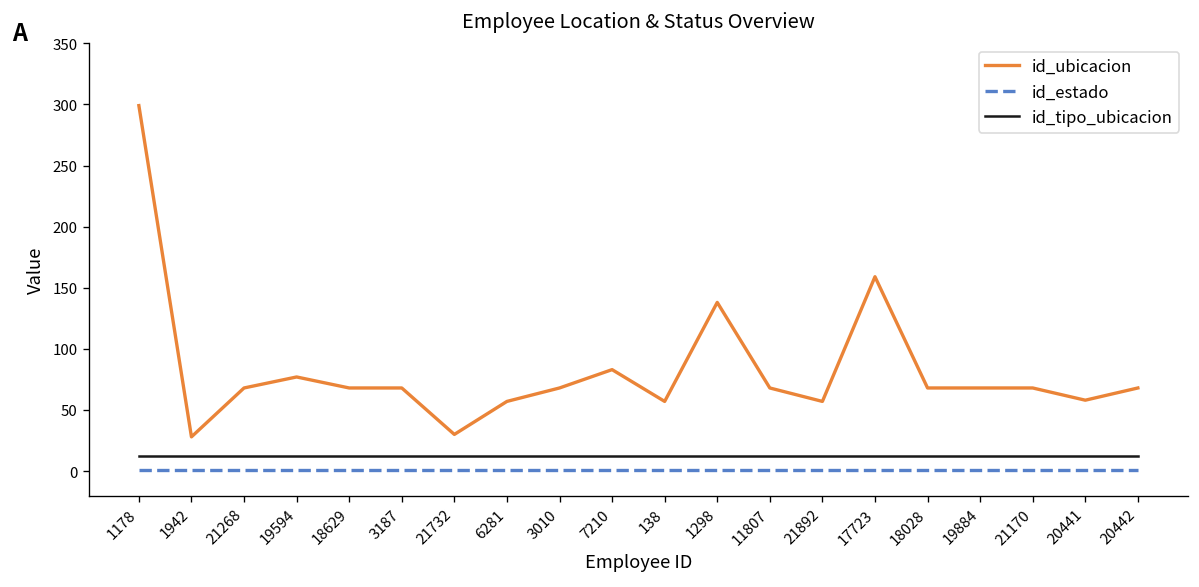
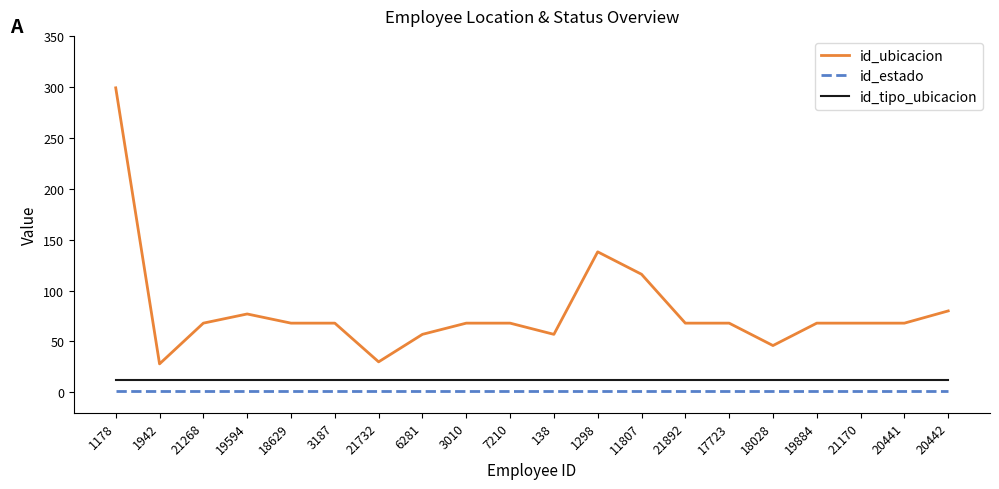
  {
    "id_ubicacion": {
      "1178": 299,
      "1942": 28,
      "21268": 68,
      "19594": 77,
      "18629": 68,
      "3187": 68,
      "21732": 30,
      "6281": 57,
      "3010": 68,
-     "7210": 83,
+     "7210": 68,
      "138": 57,
      "1298": 138,
-     "11807": 68,
-     "21892": 57,
-     "17723": 159,
-     "18028": 68,
+     "11807": 116,
+     "21892": 68,
+     "17723": 68,
+     "18028": 46,
      "19884": 68,
      "21170": 68,
-     "20441": 58,
-     "20442": 68
+     "20441": 68,
+     "20442": 80
    },
    "id_estado": {
      "1178": 1,
      "1942": 1,
      "21268": 1,
      "19594": 1,
      "18629": 1,
      "3187": 1,
      "21732": 1,
      "6281": 1,
      "3010": 1,
      "7210": 1,
      "138": 1,
      "1298": 1,
      "11807": 1,
      "21892": 1,
      "17723": 1,
      "18028": 1,
      "19884": 1,
      "21170": 1,
      "20441": 1,
      "20442": 1
    },
    "id_tipo_ubicacion": {
      "1178": 12,
      "1942": 12,
      "21268": 12,
      "19594": 12,
      "18629": 12,
      "3187": 12,
      "21732": 12,
      "6281": 12,
      "3010": 12,
      "7210": 12,
      "138": 12,
      "1298": 12,
      "11807": 12,
      "21892": 12,
      "17723": 12,
      "18028": 12,
      "19884": 12,
      "21170": 12,
      "20441": 12,
      "20442": 12
    }
  }
